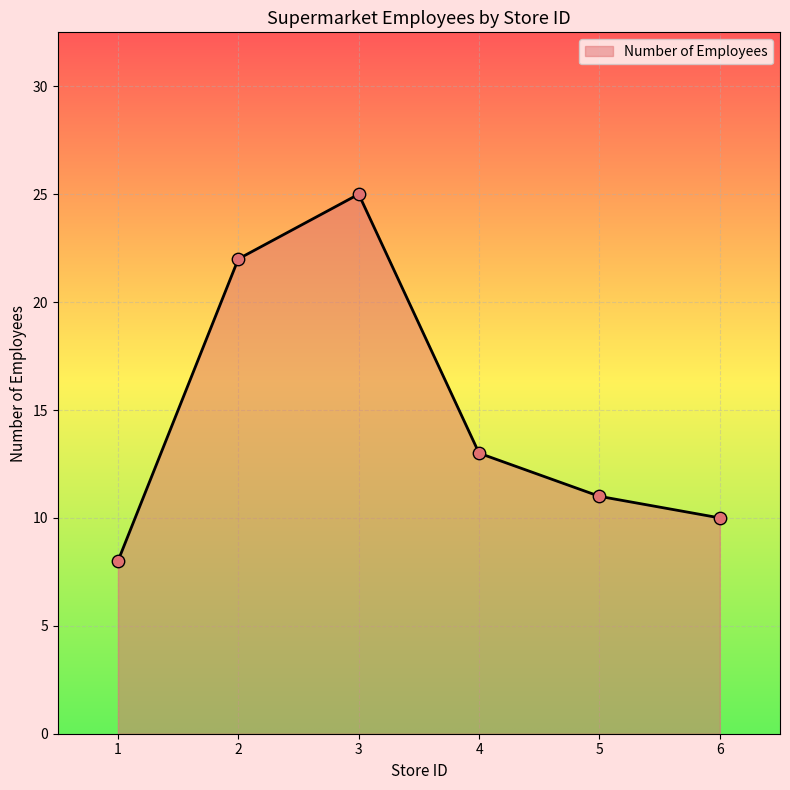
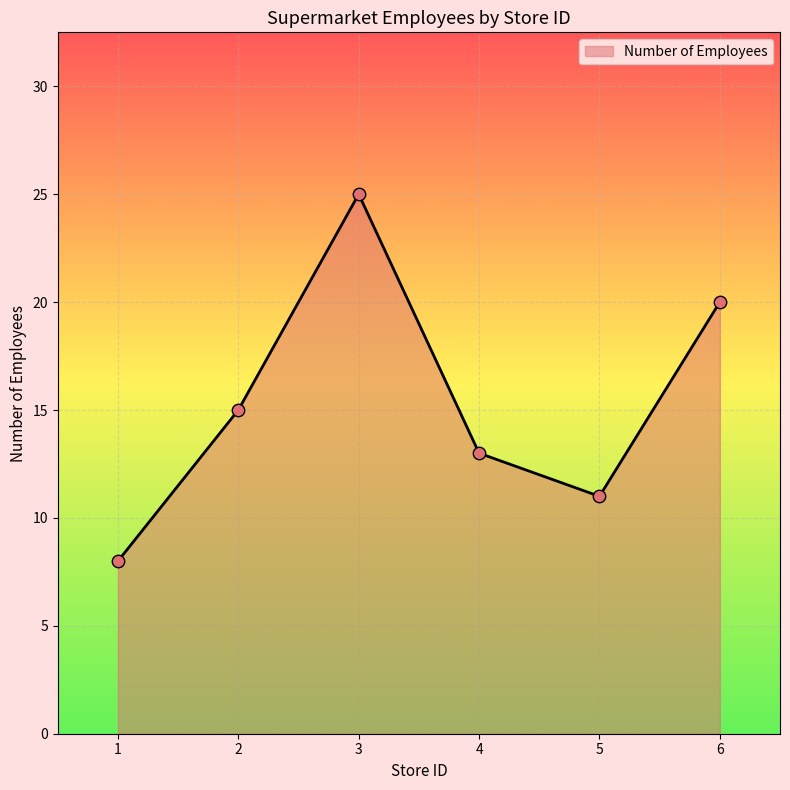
  {
    "1": 8,
-   "2": 22,
+   "2": 15,
    "3": 25,
    "4": 13,
    "5": 11,
-   "6": 10
+   "6": 20
  }
